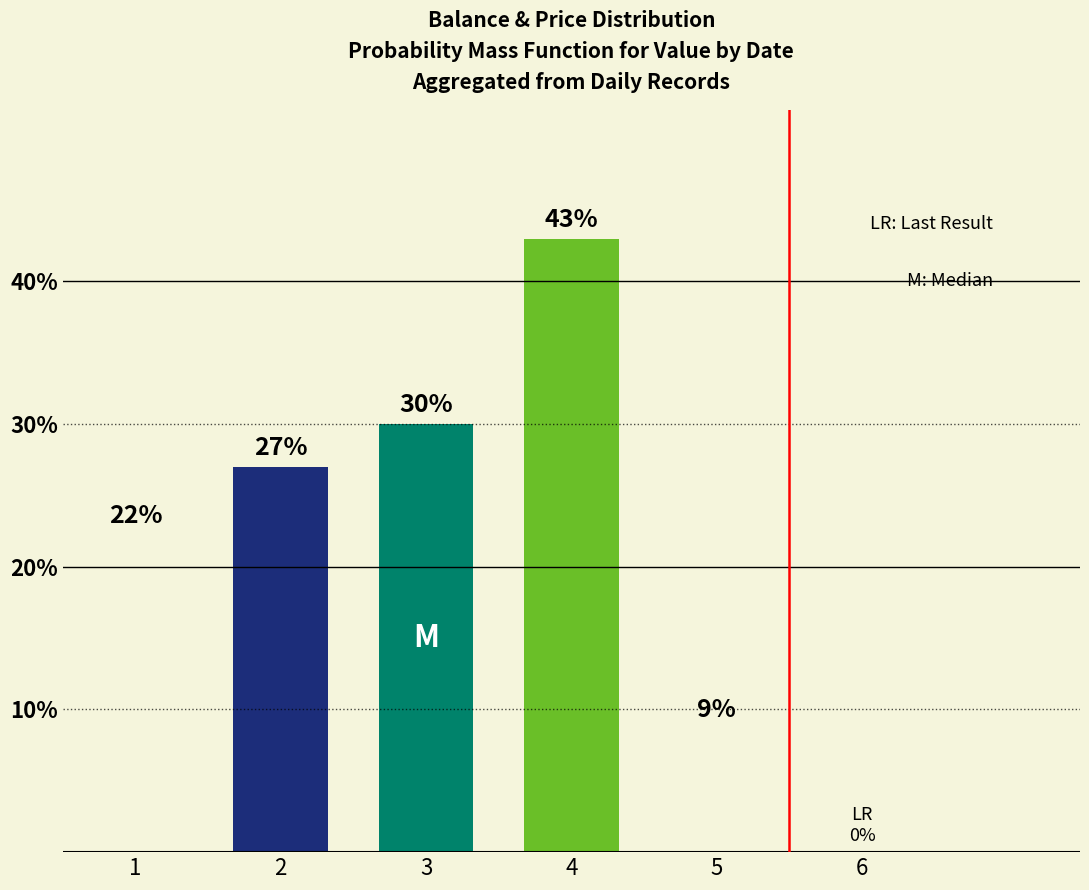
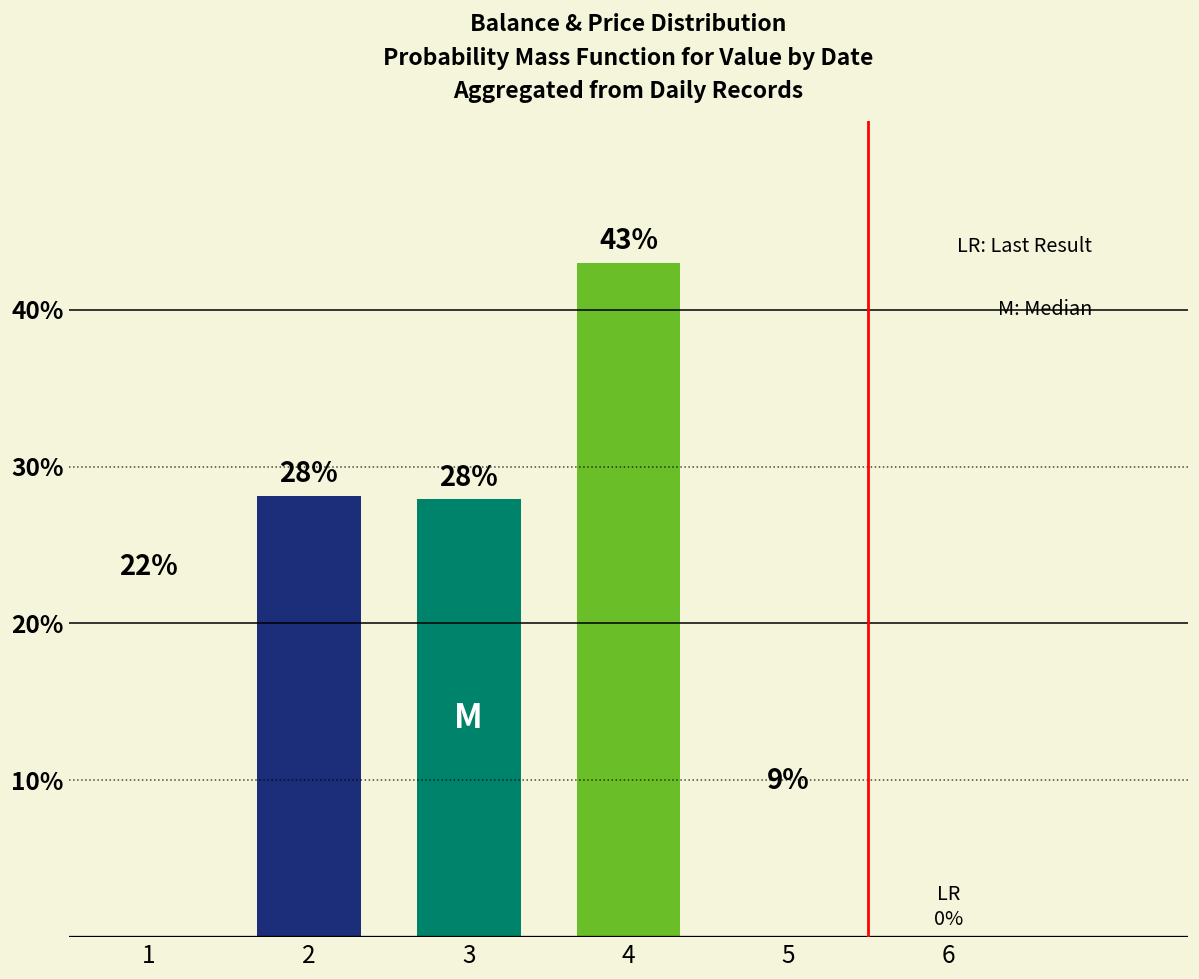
  {
    "1": "22%",
-   "2": "27%",
-   "3": "30%",
+   "2": "28%",
+   "3": "28%",
    "4": "43%",
    "5": "9%",
    "6": "0%"
  }
